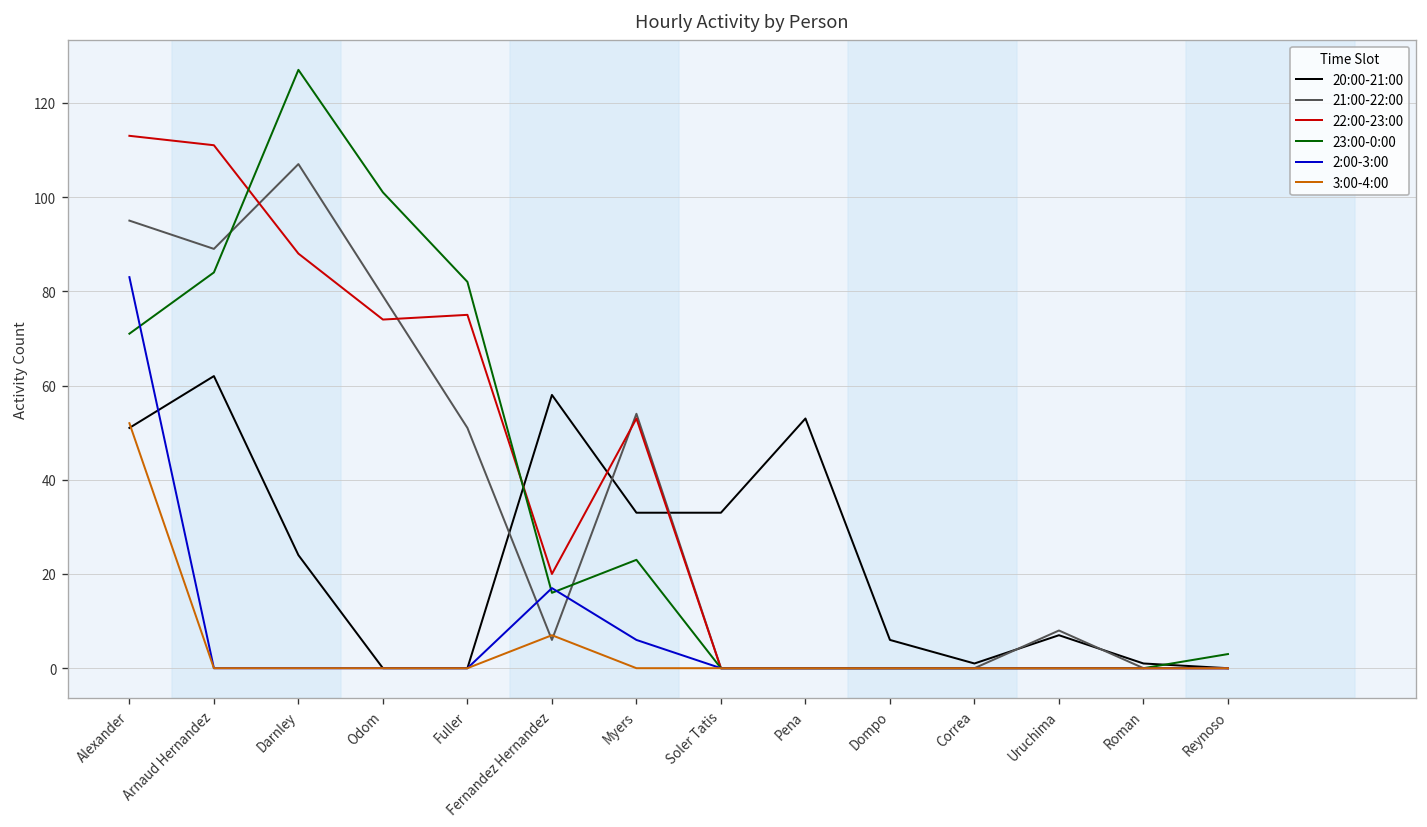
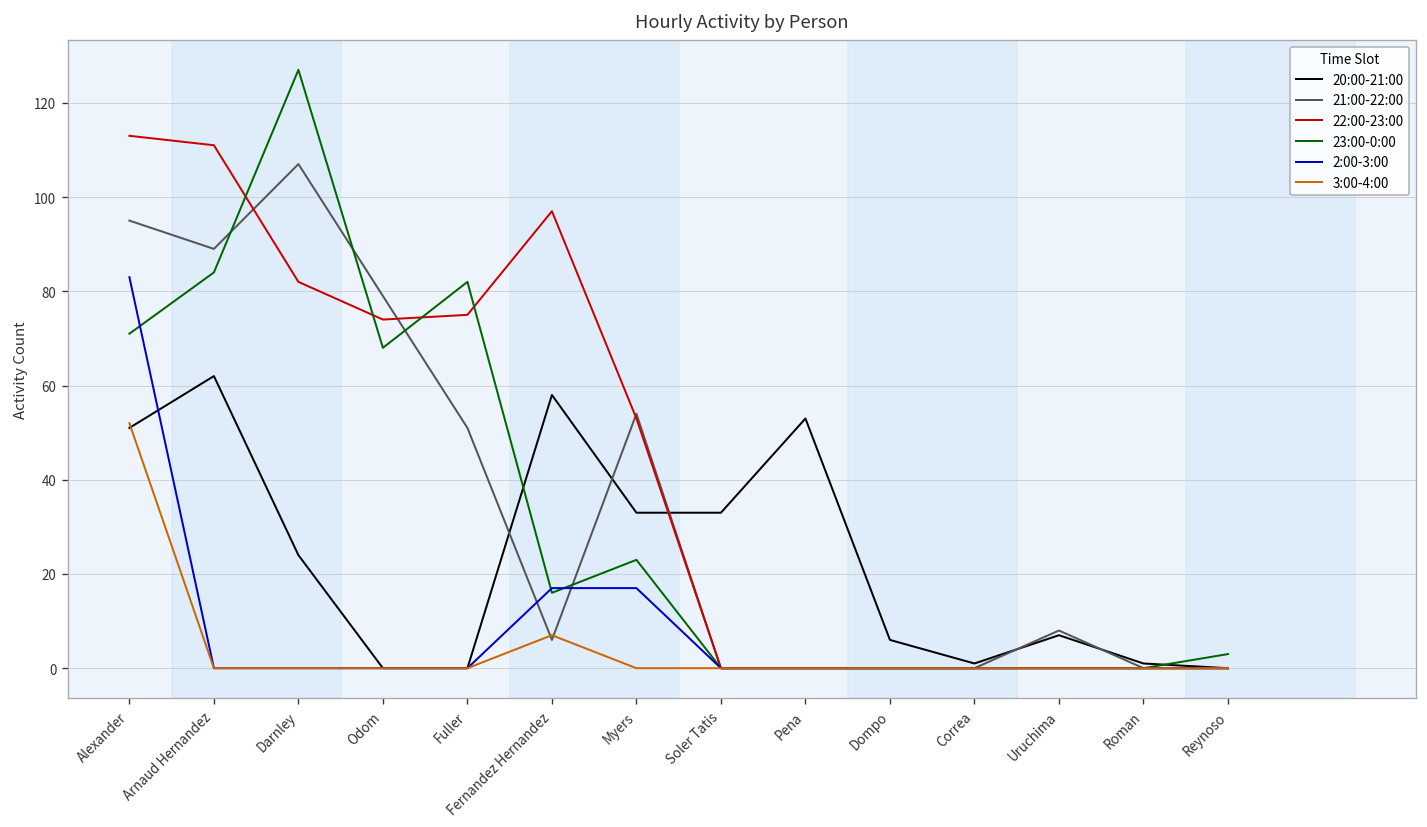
  {
    "20:00-21:00": {
      "Alexander": 51,
      "Arnaud Hernandez": 62,
      "Darnley": 24,
      "Fernandez Hernandez": 58,
      "Myers": 33,
      "Soler Tatis": 33,
      "Pena": 53,
      "Dompo": 6,
      "Correa": 1,
      "Uruchima": 7,
      "Roman": 1
    },
    "21:00-22:00": {
      "Alexander": 95,
      "Arnaud Hernandez": 89,
      "Darnley": 107,
      "Odom": 79,
      "Fuller": 51,
      "Fernandez Hernandez": 6,
      "Myers": 54,
      "Uruchima": 8
    },
    "22:00-23:00": {
      "Alexander": 113,
      "Arnaud Hernandez": 111,
-     "Darnley": 88,
+     "Darnley": 82,
      "Odom": 74,
      "Fuller": 75,
-     "Fernandez Hernandez": 20,
+     "Fernandez Hernandez": 97,
      "Myers": 53
    },
    "23:00-0:00": {
      "Alexander": 71,
      "Arnaud Hernandez": 84,
      "Darnley": 127,
-     "Odom": 101,
+     "Odom": 68,
      "Fuller": 82,
      "Fernandez Hernandez": 16,
      "Myers": 23,
      "Reynoso": 3
    },
    "2:00-3:00": {
      "Alexander": 83,
      "Fernandez Hernandez": 17,
-     "Myers": 6
+     "Myers": 17
    },
    "3:00-4:00": {
      "Alexander": 52,
      "Fernandez Hernandez": 7,
      "Myers": 0
    }
  }
